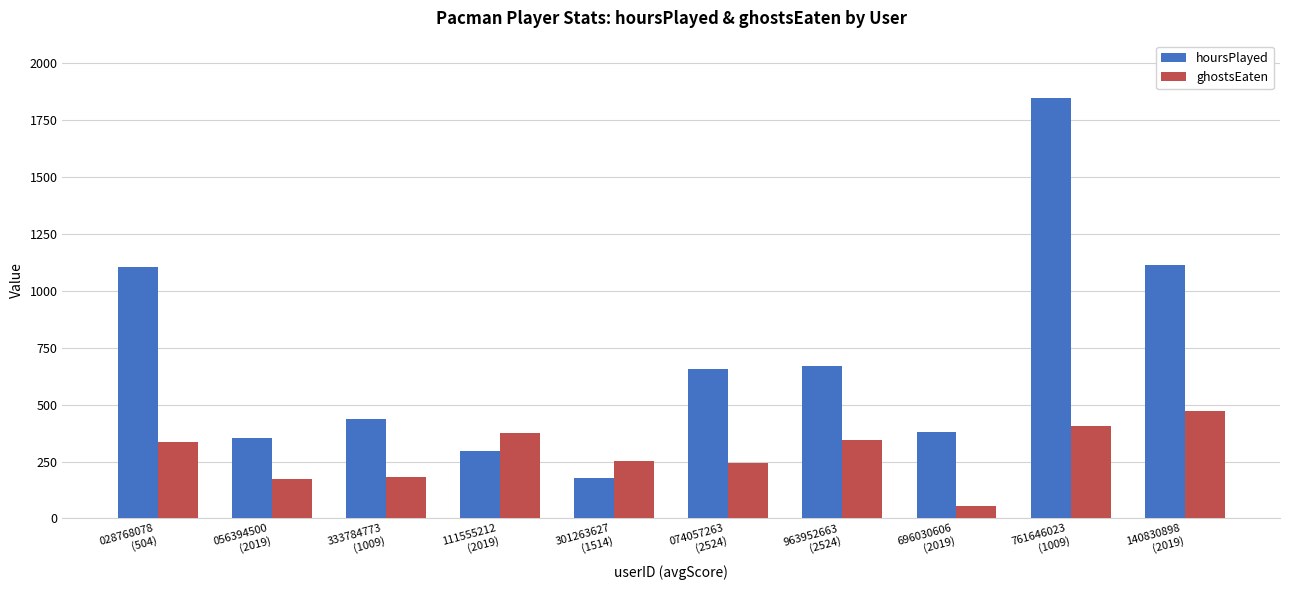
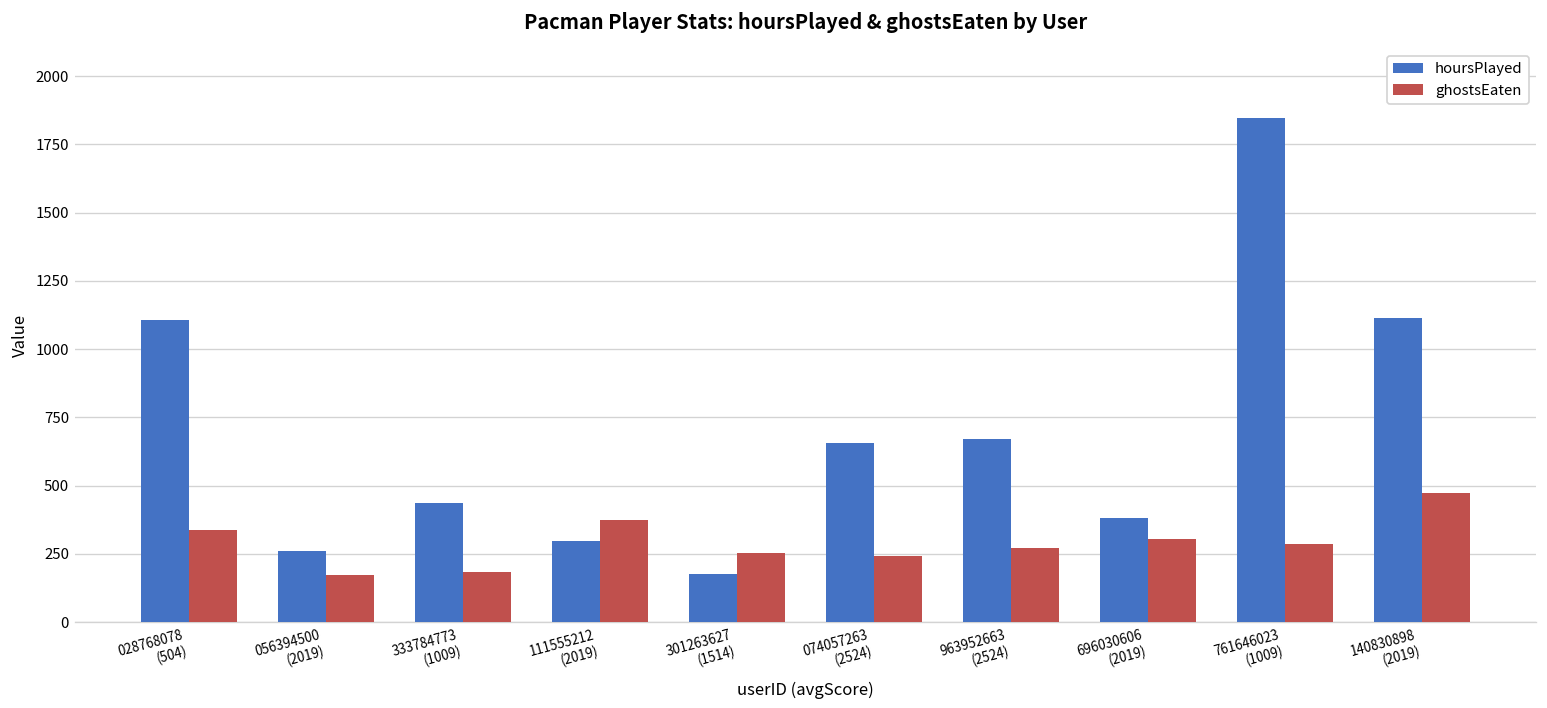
  {
    "hoursPlayed": {
      "028768078 (504)": 1110,
-     "056394500 (2019)": 350,
+     "056394500 (2019)": 260,
      "333784773 (1009)": 440,
      "111555212 (2019)": 300,
      "301263627 (1514)": 180,
      "074057263 (2524)": 660,
      "963952663 (2524)": 670,
      "696030606 (2019)": 380,
      "761646023 (1009)": 1850,
      "140830898 (2019)": 1110
    },
    "ghostsEaten": {
      "028768078 (504)": 340,
      "056394500 (2019)": 170,
      "333784773 (1009)": 180,
      "111555212 (2019)": 370,
      "301263627 (1514)": 250,
      "074057263 (2524)": 240,
-     "963952663 (2524)": 340,
-     "696030606 (2019)": 60,
-     "761646023 (1009)": 410,
+     "963952663 (2524)": 270,
+     "696030606 (2019)": 310,
+     "761646023 (1009)": 290,
      "140830898 (2019)": 470
    }
  }
